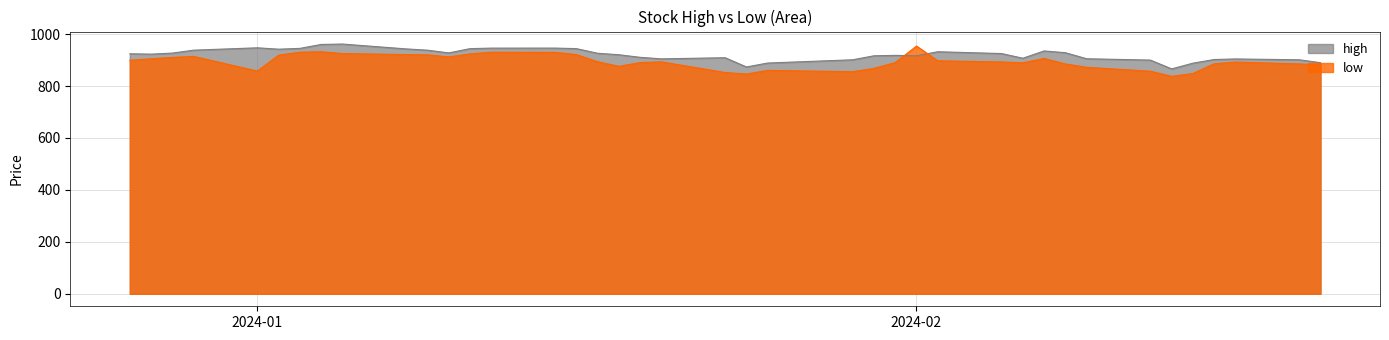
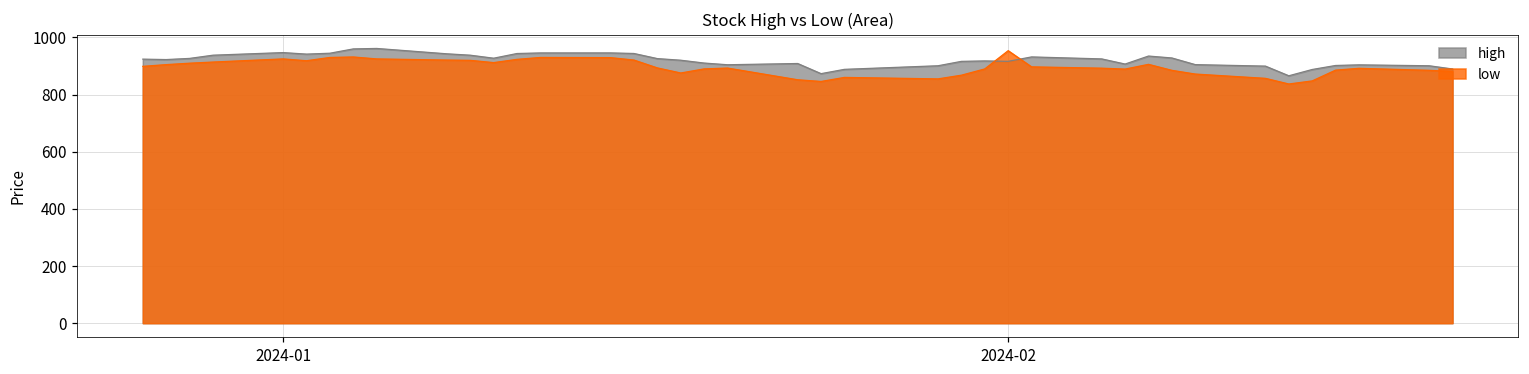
  {
    "high": {
      "2024-01": 950,
      "2024-02": 920
    },
    "low": {
-     "2024-01": 860,
+     "2024-01": 930,
      "2024-02": 950
    }
  }
